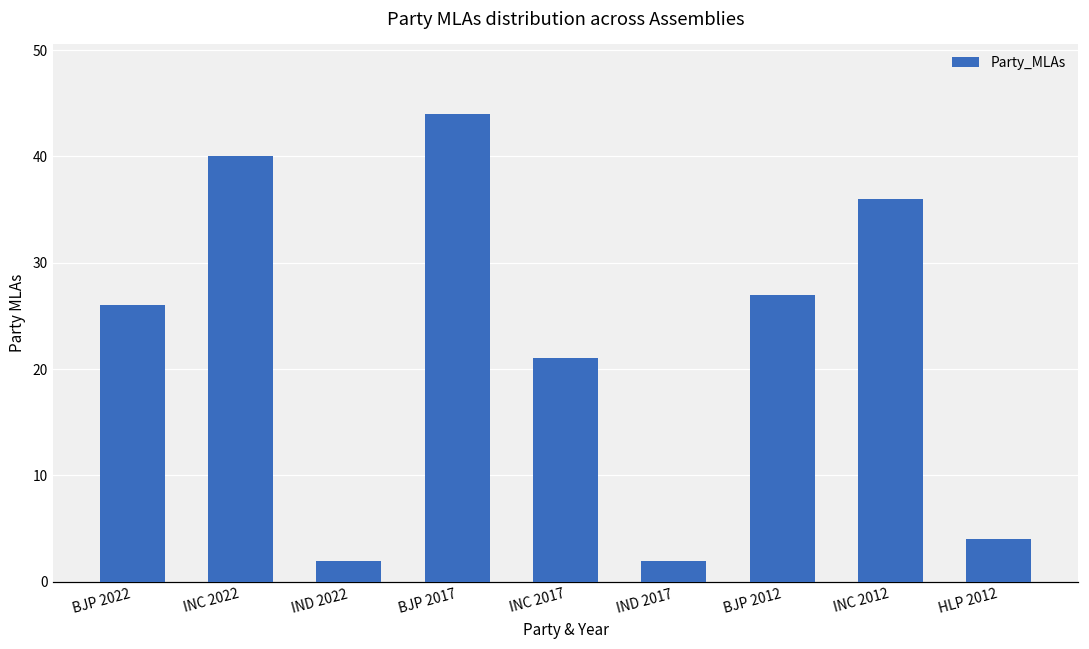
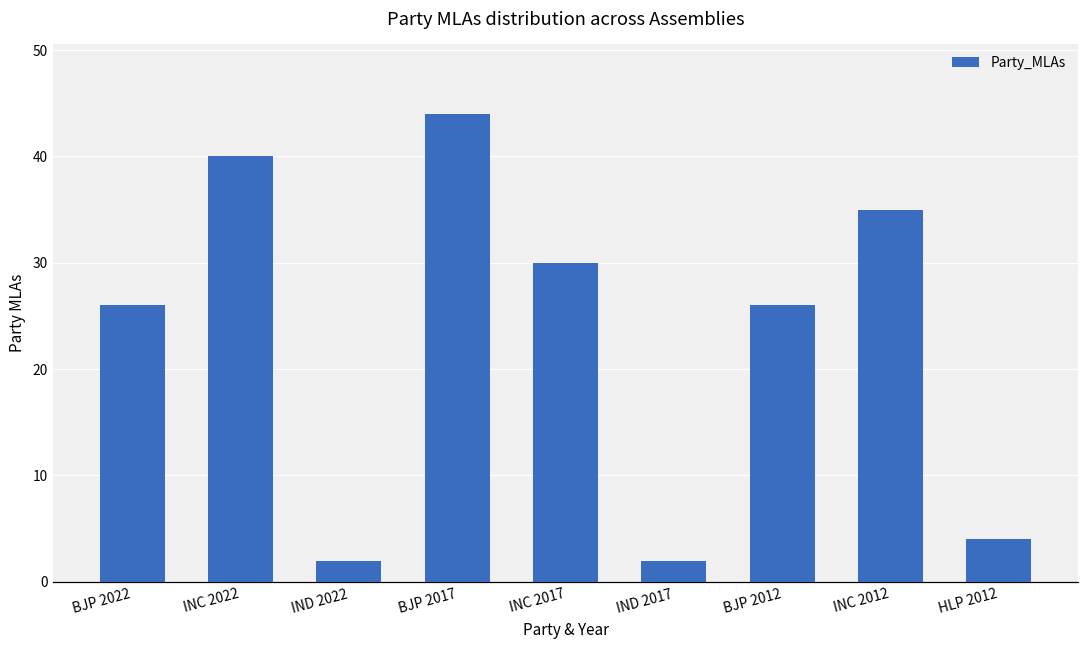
  {
    "BJP 2022": 26,
    "INC 2022": 40,
    "IND 2022": 2,
    "BJP 2017": 44,
-   "INC 2017": 21,
+   "INC 2017": 30,
    "IND 2017": 2,
-   "BJP 2012": 27,
-   "INC 2012": 36,
+   "BJP 2012": 26,
+   "INC 2012": 35,
    "HLP 2012": 4
  }
